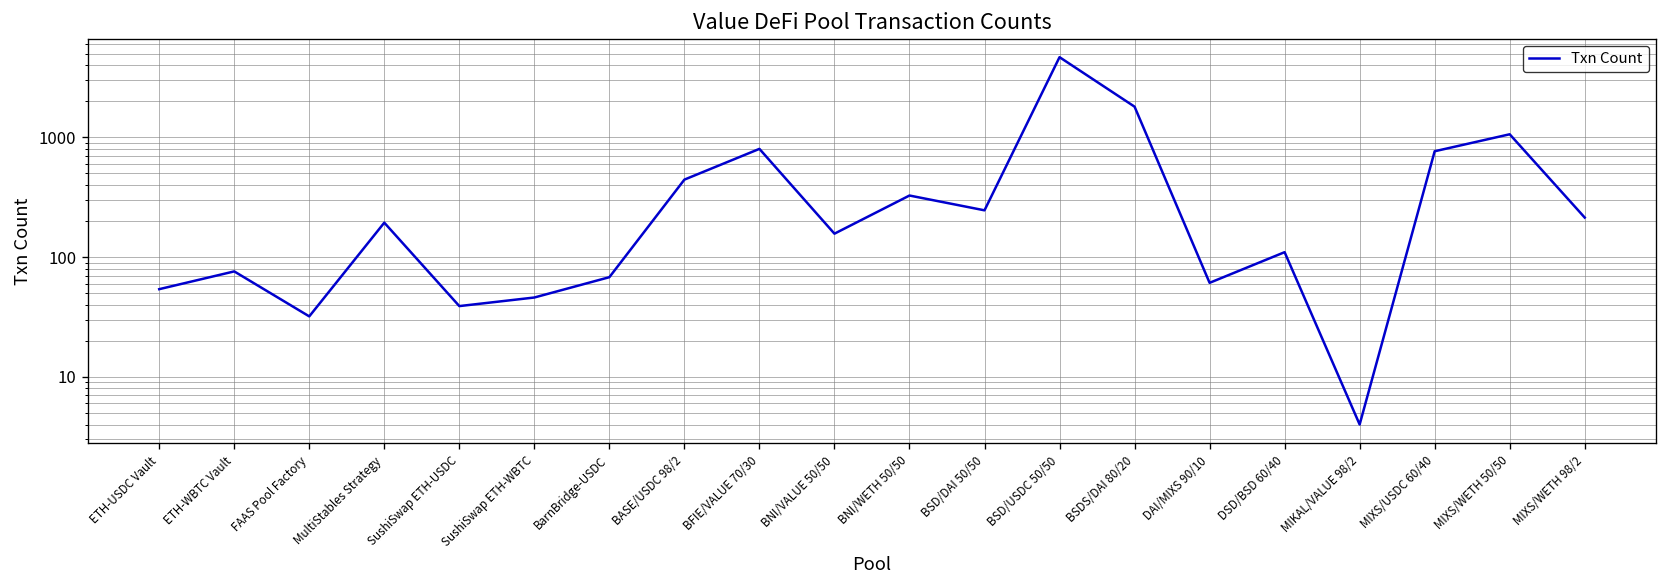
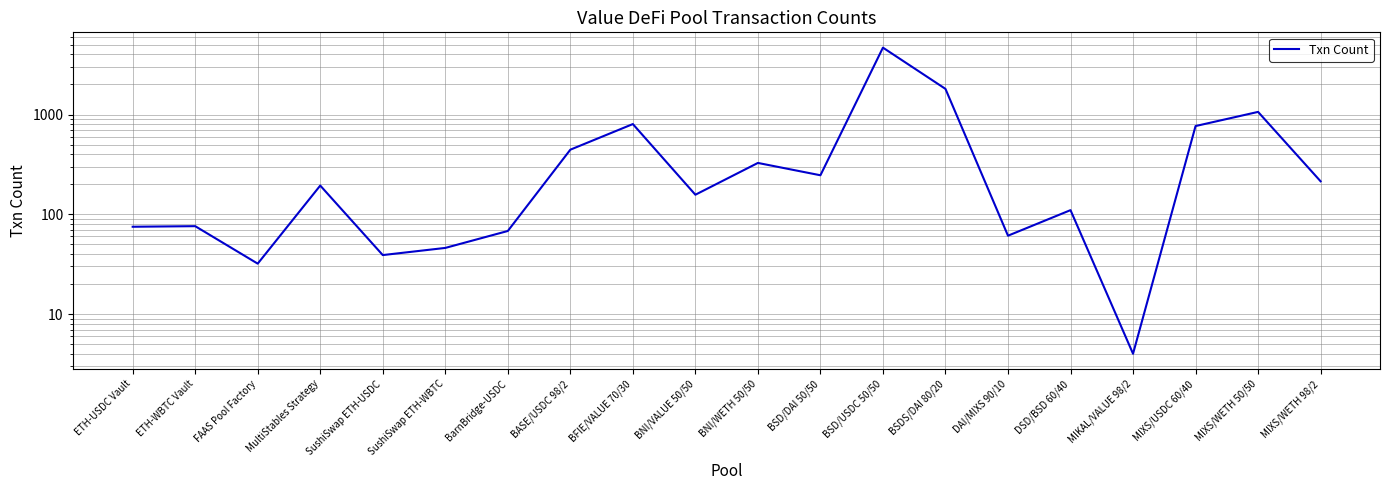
  {
-   "ETH-USDC Vault": 50,
+   "ETH-USDC Vault": 80,
    "ETH-WBTC Vault": 80,
    "FAAS Pool Factory": 32,
    "MultiStables Strategy": 190,
    "SushiSwap ETH-USDC": 39,
    "SushiSwap ETH-WBTC": 50,
    "BarnBridge-USDC": 70,
    "BASE/USDC 98/2": 400,
    "BFIE/VALUE 70/30": 800,
    "BNI/VALUE 50/50": 160,
    "BNI/WETH 50/50": 330,
    "BSD/DAI 50/50": 250,
    "BSD/USDC 50/50": 5000,
    "BSDS/DAI 80/20": 1800,
    "DAI/MIXS 90/10": 60,
    "DSD/BSD 60/40": 110,
    "MIKAL/VALUE 98/2": 4,
    "MIXS/USDC 60/40": 800,
    "MIXS/WETH 50/50": 1100,
    "MIXS/WETH 98/2": 210
  }
